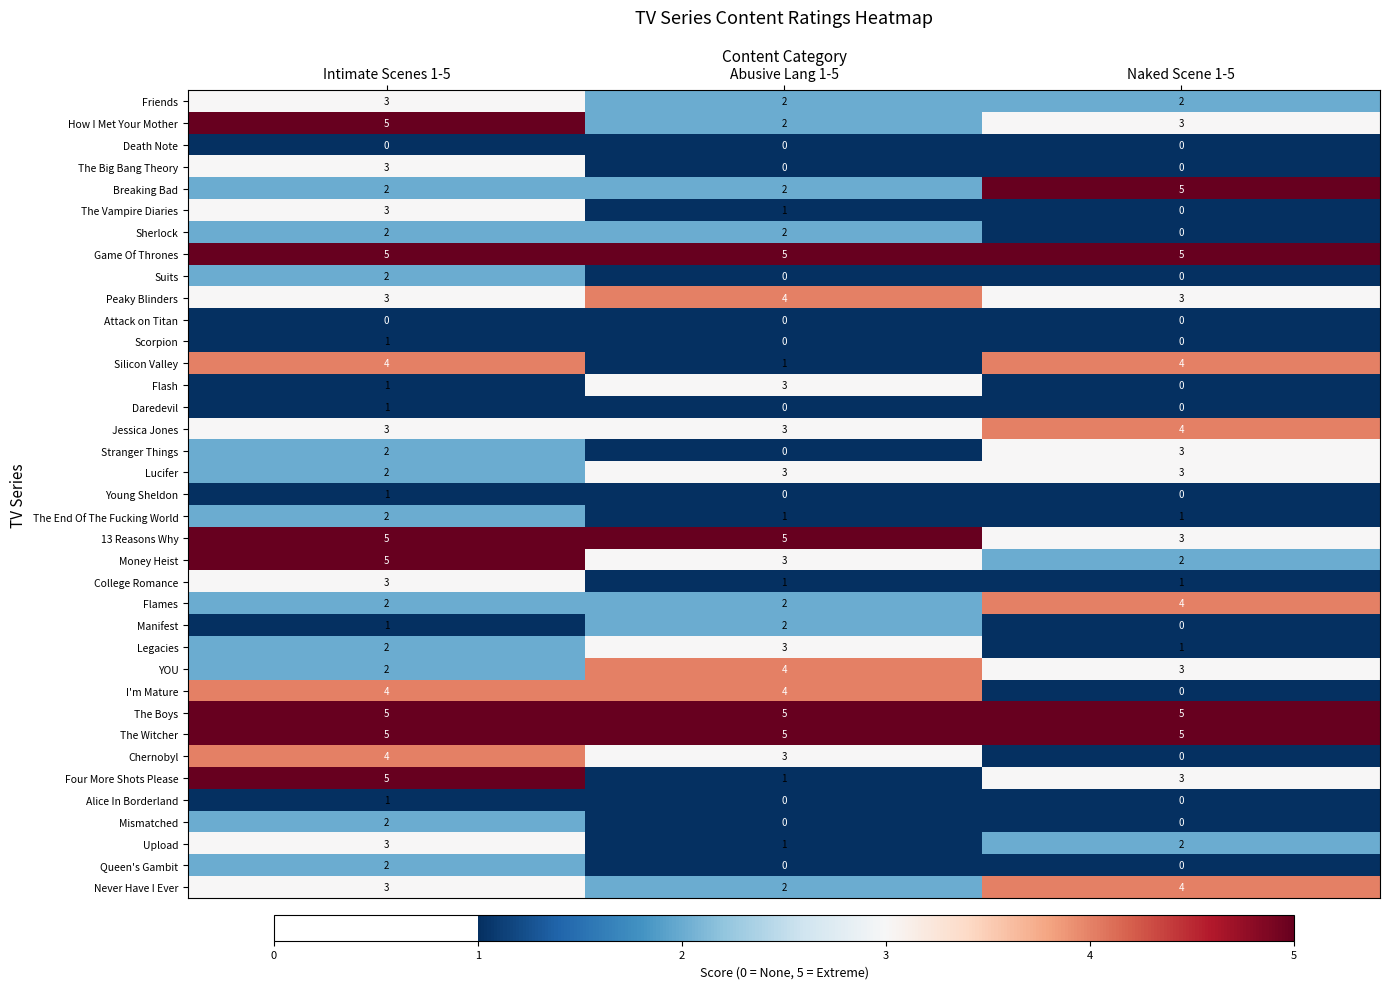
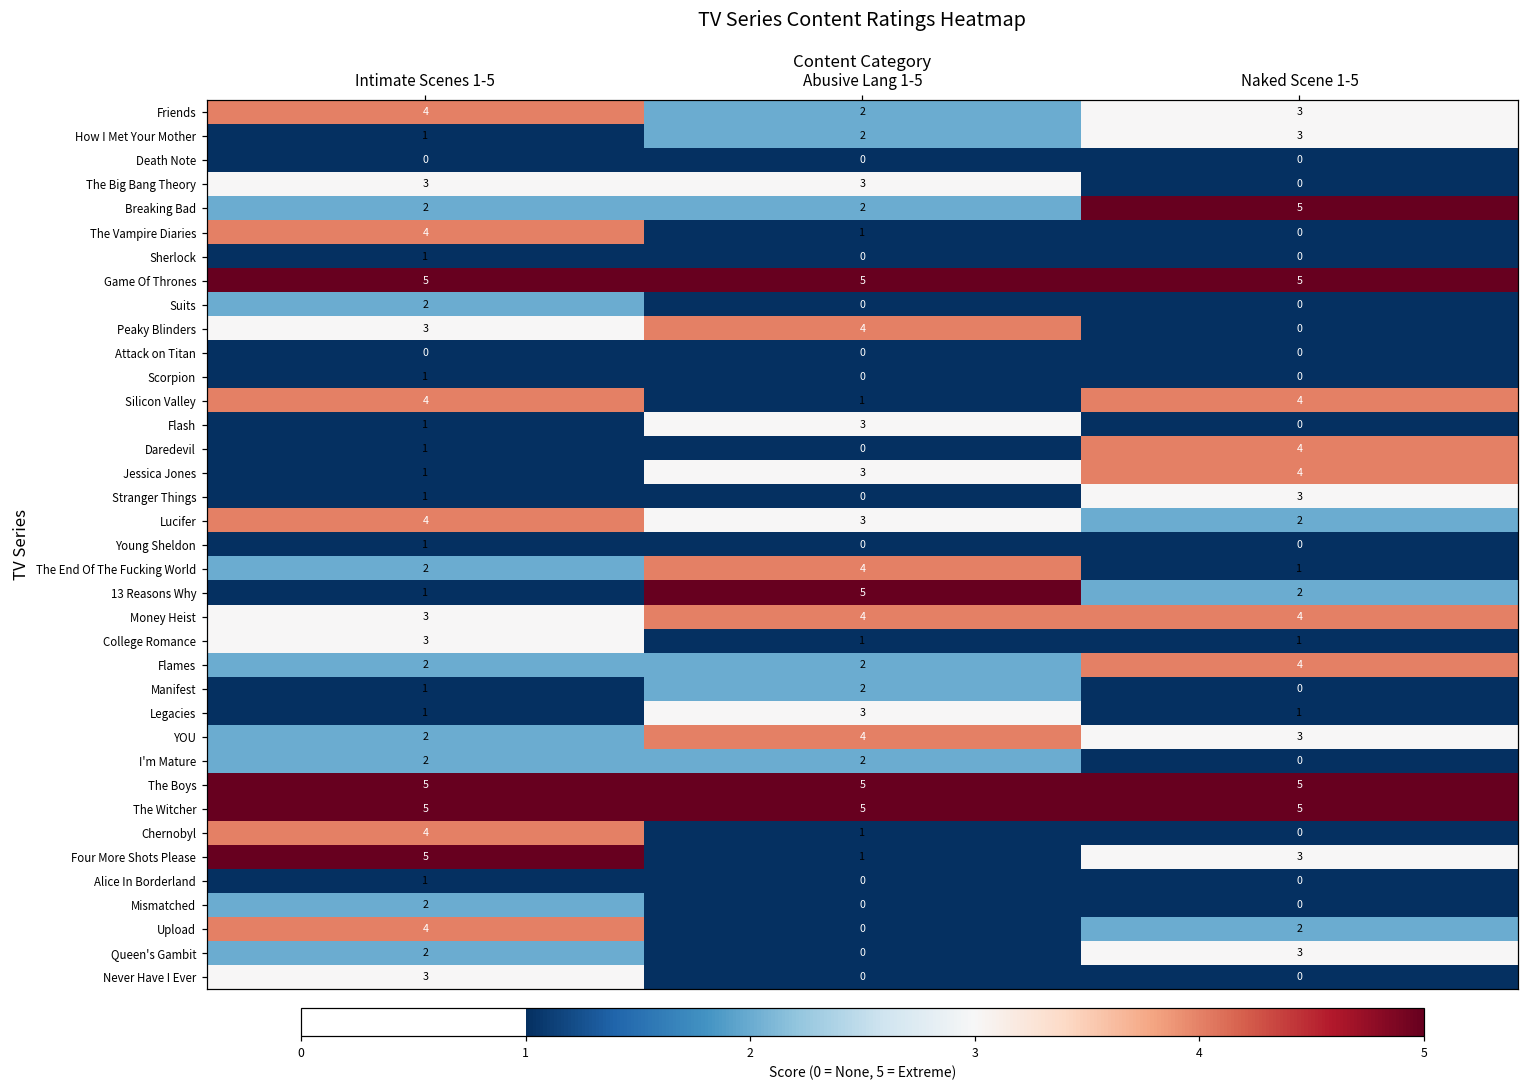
  {
    "Friends": {
-     "Intimate Scenes 1-5": 3,
+     "Intimate Scenes 1-5": 4,
      "Abusive Lang 1-5": 2,
-     "Naked Scene 1-5": 2
+     "Naked Scene 1-5": 3
    },
    "How I Met Your Mother": {
-     "Intimate Scenes 1-5": 5,
+     "Intimate Scenes 1-5": 1,
      "Abusive Lang 1-5": 2,
      "Naked Scene 1-5": 3
    },
    "Death Note": {
      "Intimate Scenes 1-5": 0,
      "Abusive Lang 1-5": 0,
      "Naked Scene 1-5": 0
    },
    "The Big Bang Theory": {
      "Intimate Scenes 1-5": 3,
-     "Abusive Lang 1-5": 0,
+     "Abusive Lang 1-5": 3,
      "Naked Scene 1-5": 0
    },
    "Breaking Bad": {
      "Intimate Scenes 1-5": 2,
      "Abusive Lang 1-5": 2,
      "Naked Scene 1-5": 5
    },
    "The Vampire Diaries": {
-     "Intimate Scenes 1-5": 3,
+     "Intimate Scenes 1-5": 4,
      "Abusive Lang 1-5": 1,
      "Naked Scene 1-5": 0
    },
    "Sherlock": {
-     "Intimate Scenes 1-5": 2,
-     "Abusive Lang 1-5": 2,
+     "Intimate Scenes 1-5": 1,
+     "Abusive Lang 1-5": 0,
      "Naked Scene 1-5": 0
    },
    "Game Of Thrones": {
      "Intimate Scenes 1-5": 5,
      "Abusive Lang 1-5": 5,
      "Naked Scene 1-5": 5
    },
    "Suits": {
      "Intimate Scenes 1-5": 2,
      "Abusive Lang 1-5": 0,
      "Naked Scene 1-5": 0
    },
    "Peaky Blinders": {
      "Intimate Scenes 1-5": 3,
      "Abusive Lang 1-5": 4,
-     "Naked Scene 1-5": 3
+     "Naked Scene 1-5": 0
    },
    "Attack on Titan": {
      "Intimate Scenes 1-5": 0,
      "Abusive Lang 1-5": 0,
      "Naked Scene 1-5": 0
    },
    "Scorpion": {
      "Intimate Scenes 1-5": 1,
      "Abusive Lang 1-5": 0,
      "Naked Scene 1-5": 0
    },
    "Silicon Valley": {
      "Intimate Scenes 1-5": 4,
      "Abusive Lang 1-5": 1,
      "Naked Scene 1-5": 4
    },
    "Flash": {
      "Intimate Scenes 1-5": 1,
      "Abusive Lang 1-5": 3,
      "Naked Scene 1-5": 0
    },
    "Daredevil": {
      "Intimate Scenes 1-5": 1,
      "Abusive Lang 1-5": 0,
-     "Naked Scene 1-5": 0
+     "Naked Scene 1-5": 4
    },
    "Jessica Jones": {
-     "Intimate Scenes 1-5": 3,
+     "Intimate Scenes 1-5": 1,
      "Abusive Lang 1-5": 3,
      "Naked Scene 1-5": 4
    },
    "Stranger Things": {
-     "Intimate Scenes 1-5": 2,
+     "Intimate Scenes 1-5": 1,
      "Abusive Lang 1-5": 0,
      "Naked Scene 1-5": 3
    },
    "Lucifer": {
-     "Intimate Scenes 1-5": 2,
+     "Intimate Scenes 1-5": 4,
      "Abusive Lang 1-5": 3,
-     "Naked Scene 1-5": 3
+     "Naked Scene 1-5": 2
    },
    "Young Sheldon": {
      "Intimate Scenes 1-5": 1,
      "Abusive Lang 1-5": 0,
      "Naked Scene 1-5": 0
    },
    "The End Of The Fucking World": {
      "Intimate Scenes 1-5": 2,
-     "Abusive Lang 1-5": 1,
+     "Abusive Lang 1-5": 4,
      "Naked Scene 1-5": 1
    },
    "13 Reasons Why": {
-     "Intimate Scenes 1-5": 5,
+     "Intimate Scenes 1-5": 1,
      "Abusive Lang 1-5": 5,
-     "Naked Scene 1-5": 3
+     "Naked Scene 1-5": 2
    },
    "Money Heist": {
-     "Intimate Scenes 1-5": 5,
-     "Abusive Lang 1-5": 3,
-     "Naked Scene 1-5": 2
+     "Intimate Scenes 1-5": 3,
+     "Abusive Lang 1-5": 4,
+     "Naked Scene 1-5": 4
    },
    "College Romance": {
      "Intimate Scenes 1-5": 3,
      "Abusive Lang 1-5": 1,
      "Naked Scene 1-5": 1
    },
    "Flames": {
      "Intimate Scenes 1-5": 2,
      "Abusive Lang 1-5": 2,
      "Naked Scene 1-5": 4
    },
    "Manifest": {
      "Intimate Scenes 1-5": 1,
      "Abusive Lang 1-5": 2,
      "Naked Scene 1-5": 0
    },
    "Legacies": {
-     "Intimate Scenes 1-5": 2,
+     "Intimate Scenes 1-5": 1,
      "Abusive Lang 1-5": 3,
      "Naked Scene 1-5": 1
    },
    "YOU": {
      "Intimate Scenes 1-5": 2,
      "Abusive Lang 1-5": 4,
      "Naked Scene 1-5": 3
    },
    "I'm Mature": {
-     "Intimate Scenes 1-5": 4,
-     "Abusive Lang 1-5": 4,
+     "Intimate Scenes 1-5": 2,
+     "Abusive Lang 1-5": 2,
      "Naked Scene 1-5": 0
    },
    "The Boys": {
      "Intimate Scenes 1-5": 5,
      "Abusive Lang 1-5": 5,
      "Naked Scene 1-5": 5
    },
    "The Witcher": {
      "Intimate Scenes 1-5": 5,
      "Abusive Lang 1-5": 5,
      "Naked Scene 1-5": 5
    },
    "Chernobyl": {
      "Intimate Scenes 1-5": 4,
-     "Abusive Lang 1-5": 3,
+     "Abusive Lang 1-5": 1,
      "Naked Scene 1-5": 0
    },
    "Four More Shots Please": {
      "Intimate Scenes 1-5": 5,
      "Abusive Lang 1-5": 1,
      "Naked Scene 1-5": 3
    },
    "Alice In Borderland": {
      "Intimate Scenes 1-5": 1,
      "Abusive Lang 1-5": 0,
      "Naked Scene 1-5": 0
    },
    "Mismatched": {
      "Intimate Scenes 1-5": 2,
      "Abusive Lang 1-5": 0,
      "Naked Scene 1-5": 0
    },
    "Upload": {
-     "Intimate Scenes 1-5": 3,
-     "Abusive Lang 1-5": 1,
+     "Intimate Scenes 1-5": 4,
+     "Abusive Lang 1-5": 0,
      "Naked Scene 1-5": 2
    },
    "Queen's Gambit": {
      "Intimate Scenes 1-5": 2,
      "Abusive Lang 1-5": 0,
-     "Naked Scene 1-5": 0
+     "Naked Scene 1-5": 3
    },
    "Never Have I Ever": {
      "Intimate Scenes 1-5": 3,
-     "Abusive Lang 1-5": 2,
-     "Naked Scene 1-5": 4
+     "Abusive Lang 1-5": 0,
+     "Naked Scene 1-5": 0
    }
  }
